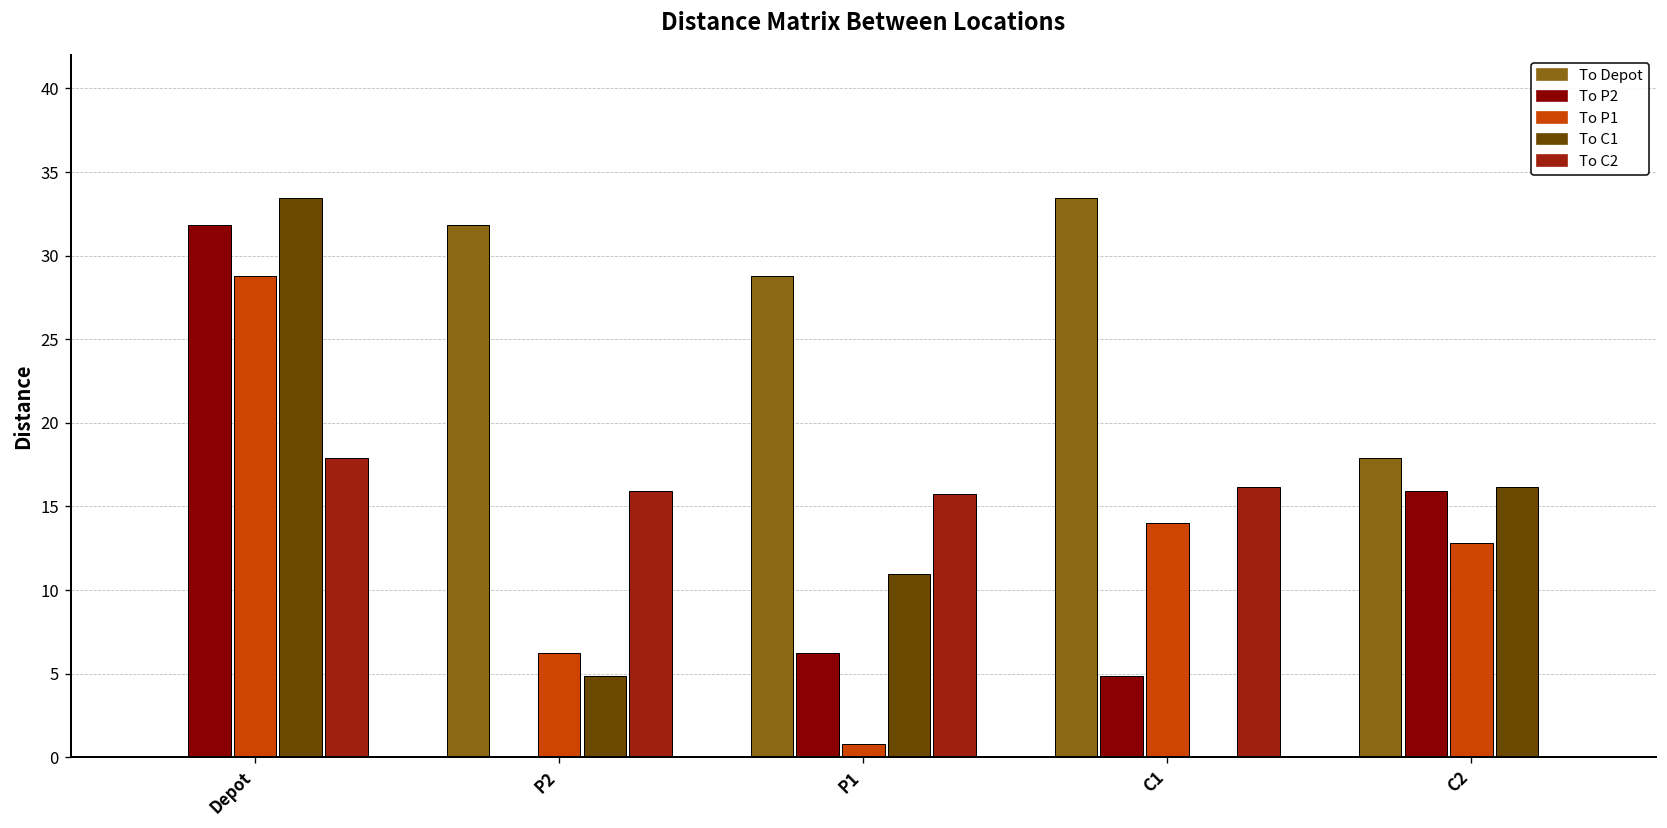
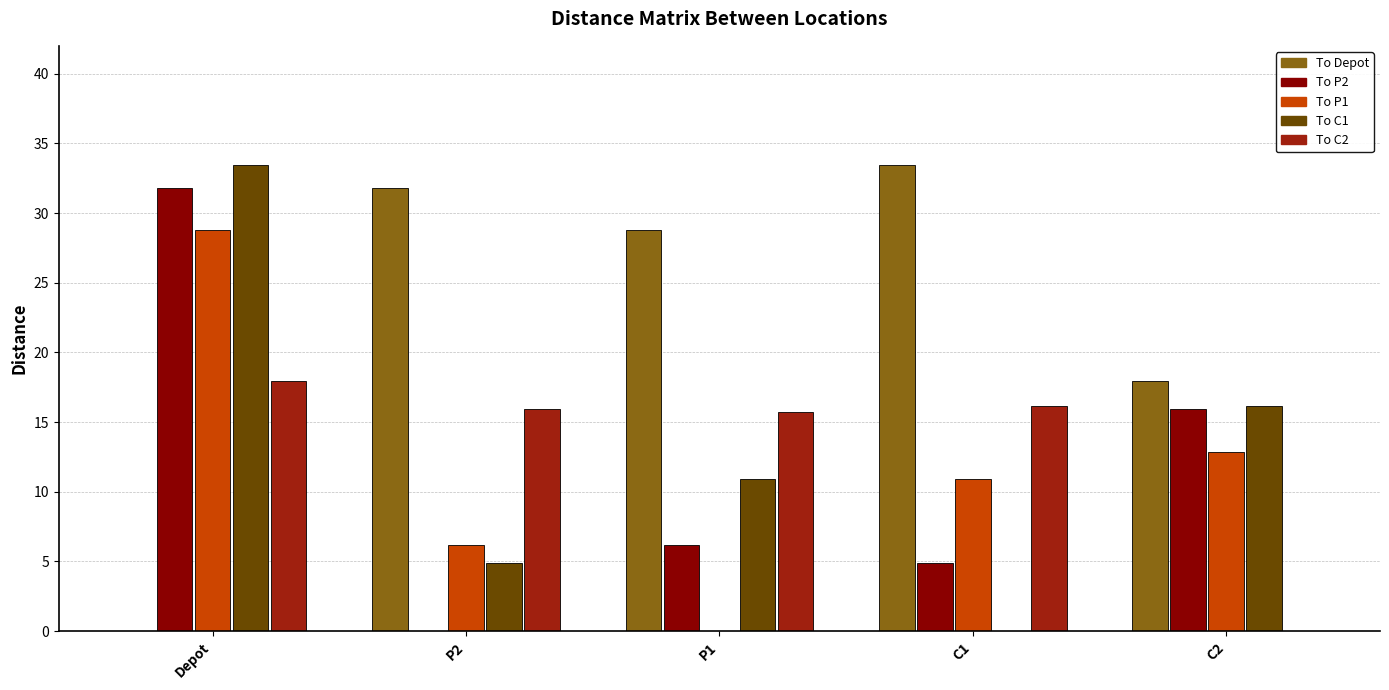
  {
    "To P1": {
      "Depot": 28.8,
      "P2": 6.2,
-     "P1": 0.8,
-     "C1": 14.0,
+     "P1": 0.0,
+     "C1": 10.9,
      "C2": 12.8
    }
  }
